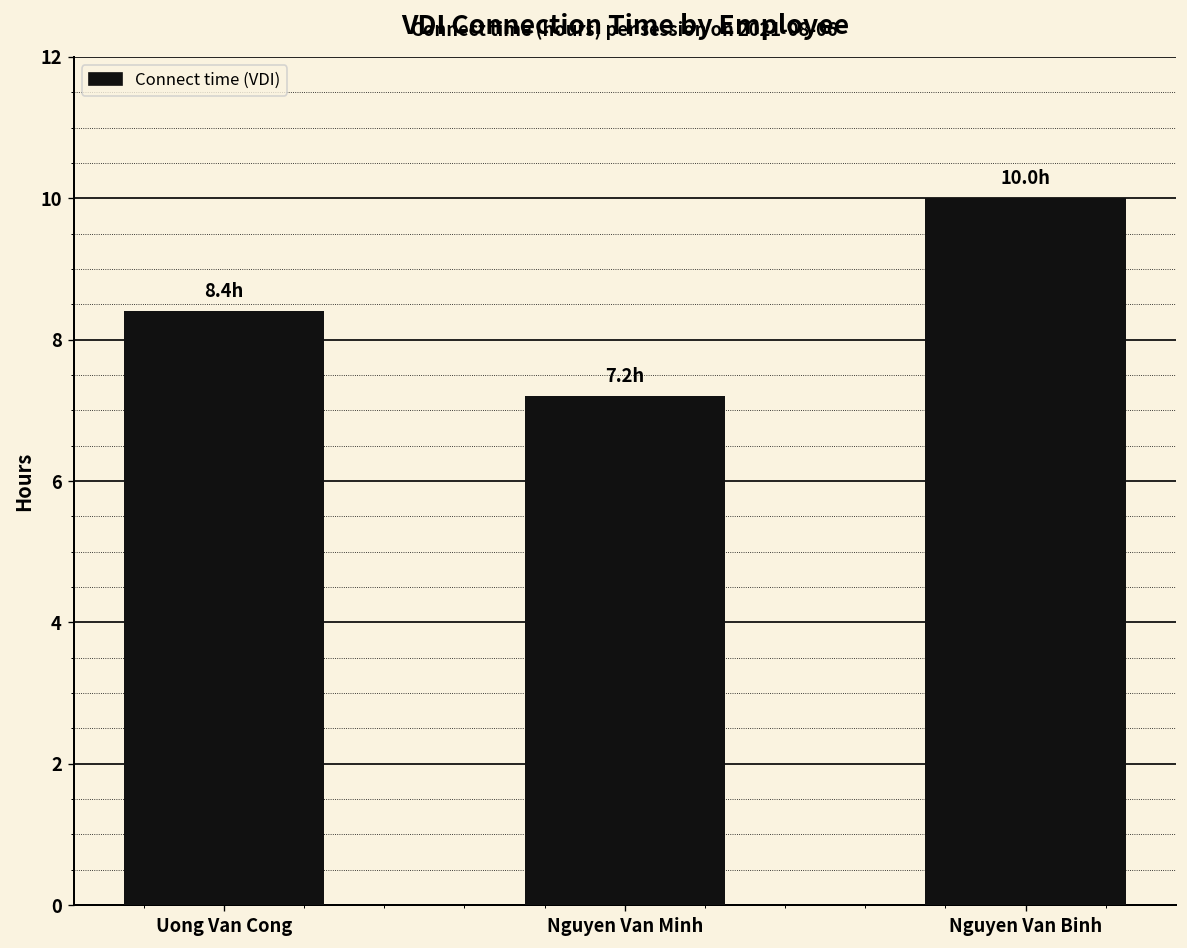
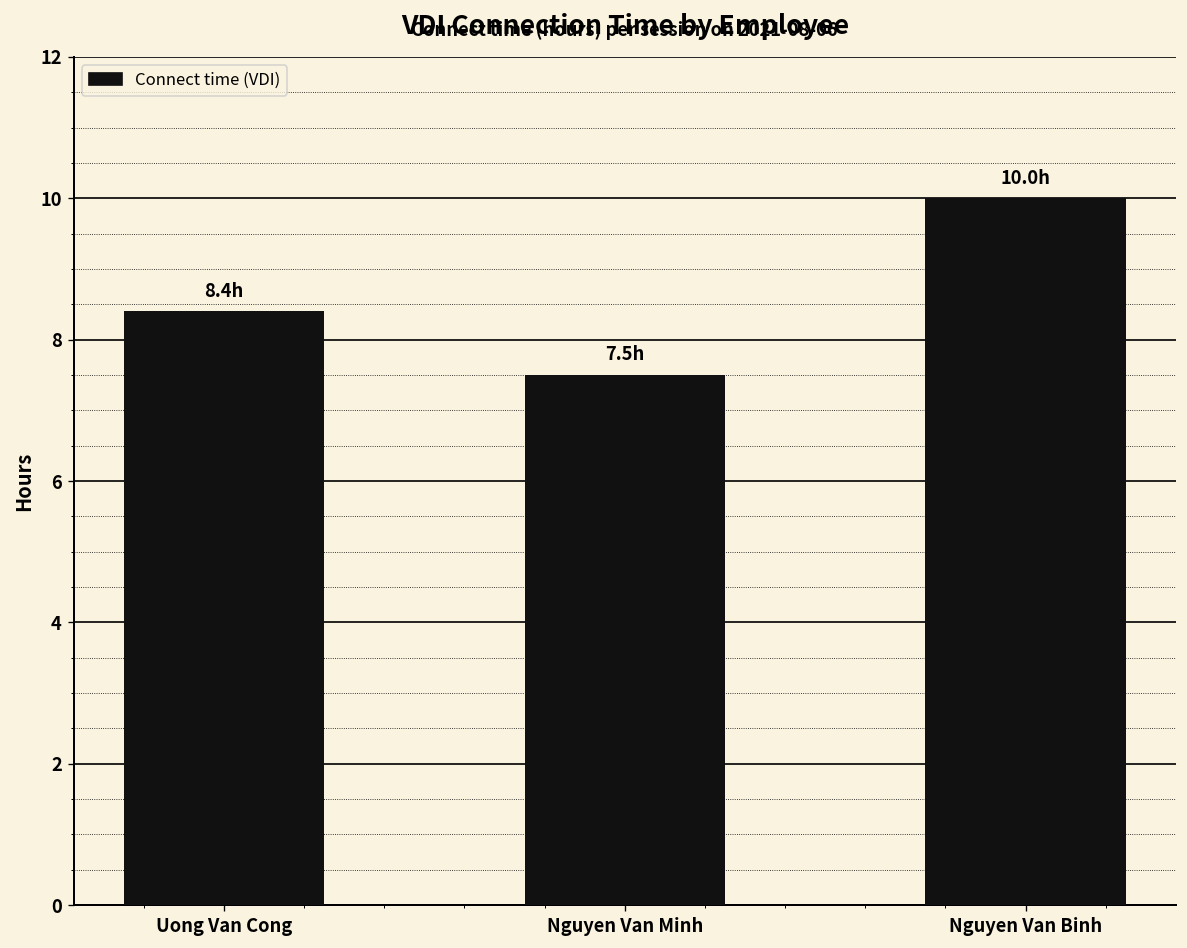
  {
    "Uong Van Cong": "8.4h",
-   "Nguyen Van Minh": "7.2h",
+   "Nguyen Van Minh": "7.5h",
    "Nguyen Van Binh": "10.0h"
  }
